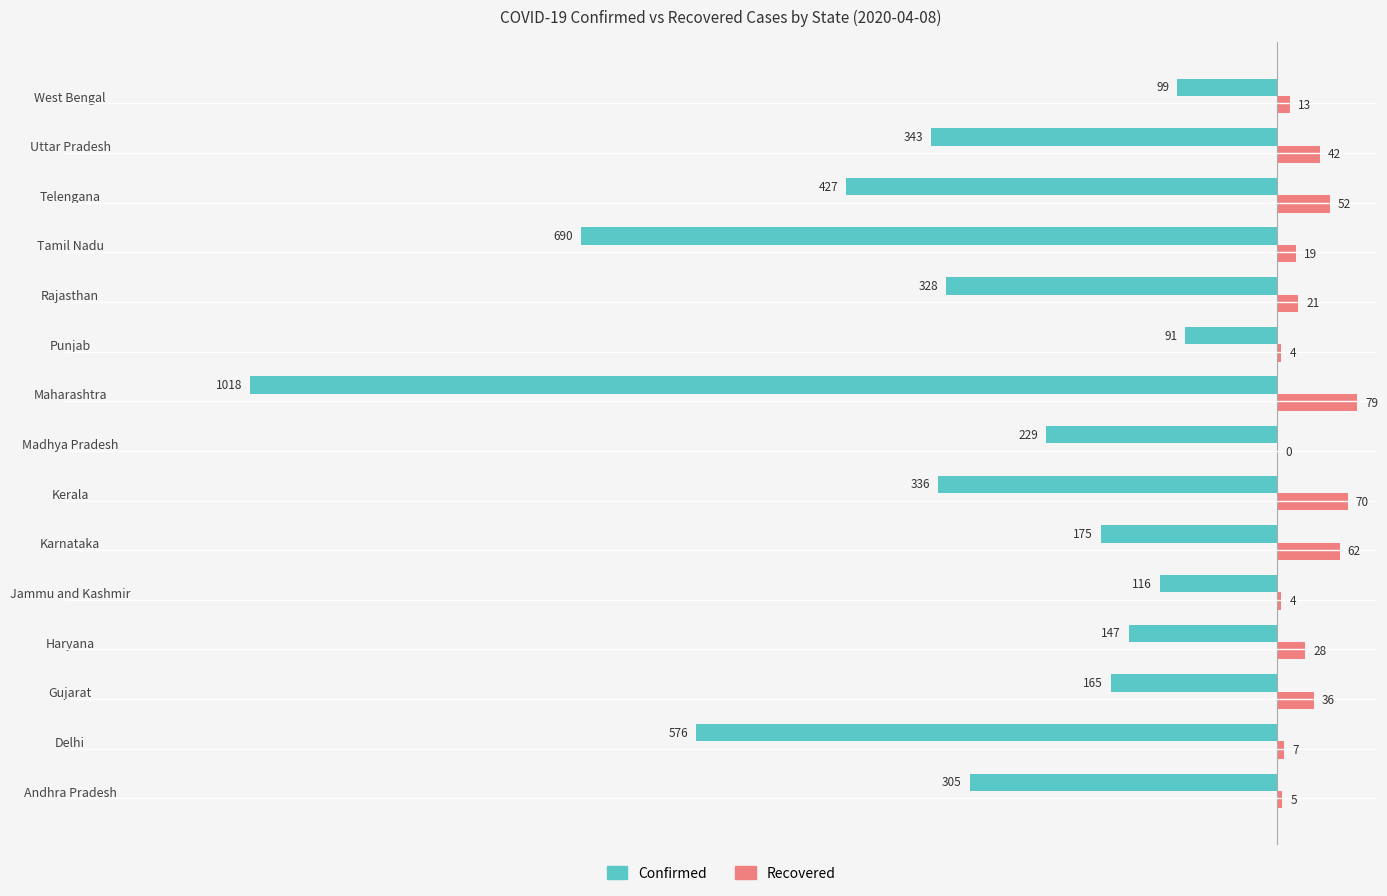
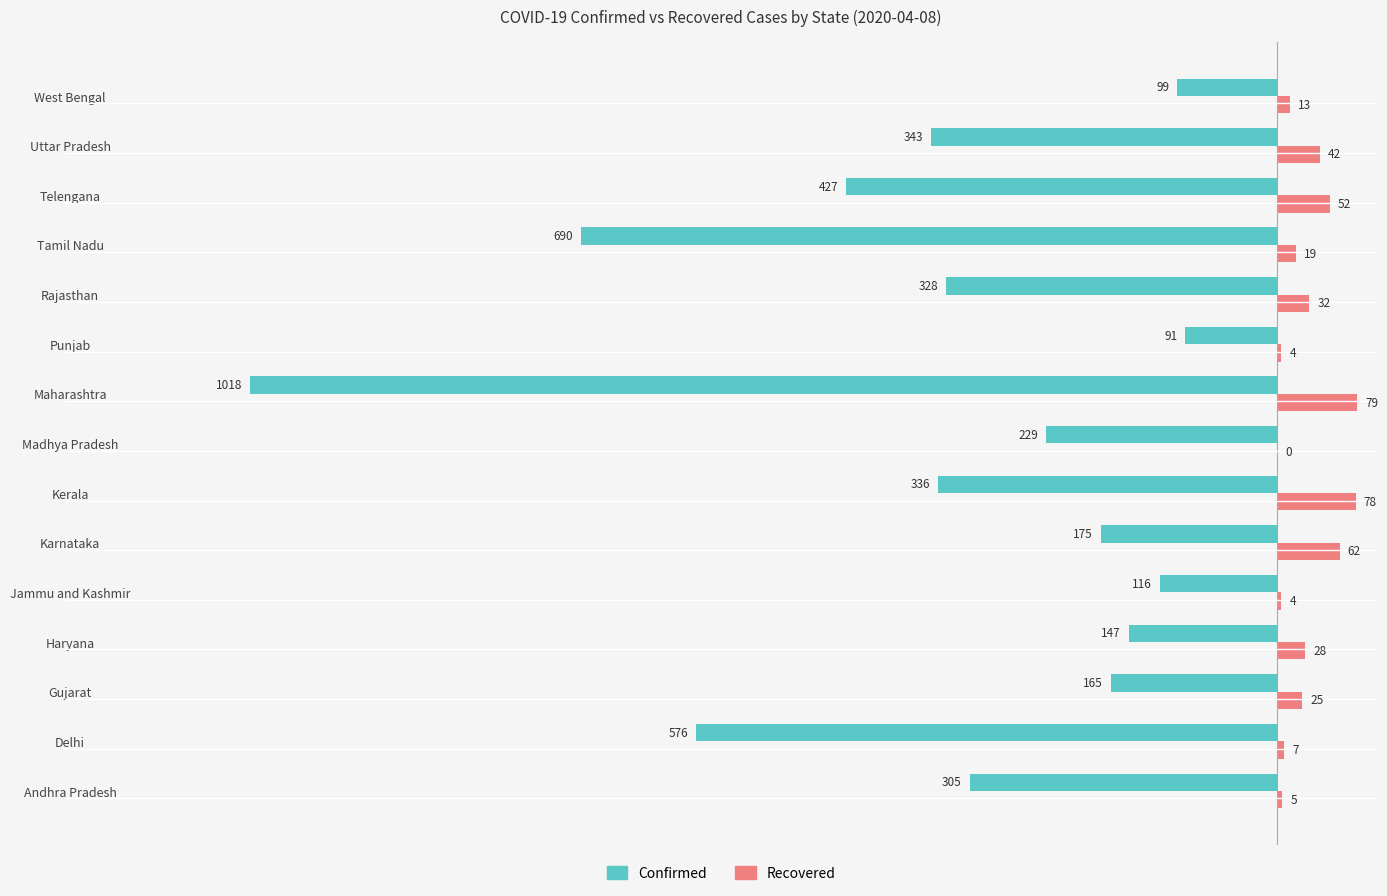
  {
    "Recovered": {
      "West Bengal": 13,
      "Uttar Pradesh": 42,
      "Telengana": 52,
      "Tamil Nadu": 19,
-     "Rajasthan": 21,
+     "Rajasthan": 32,
      "Punjab": 4,
      "Maharashtra": 79,
      "Madhya Pradesh": 0,
-     "Kerala": 70,
+     "Kerala": 78,
      "Karnataka": 62,
      "Jammu and Kashmir": 4,
      "Haryana": 28,
-     "Gujarat": 36,
+     "Gujarat": 25,
      "Delhi": 7,
      "Andhra Pradesh": 5
    }
  }
